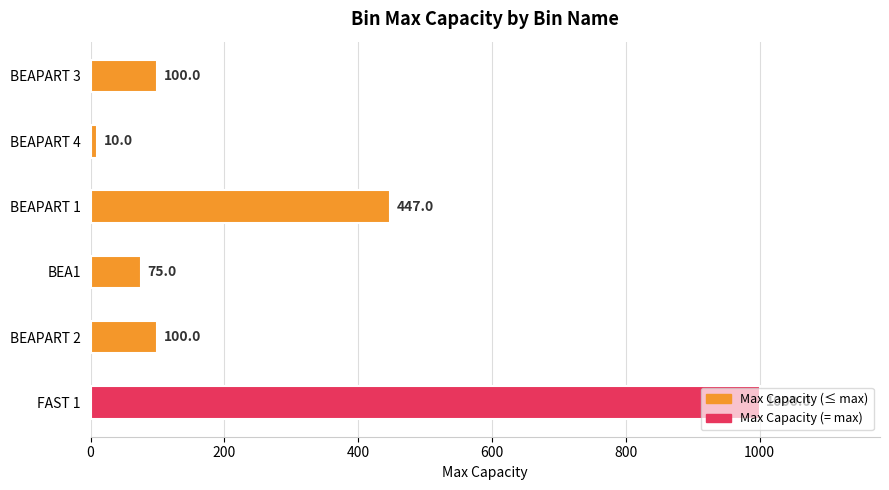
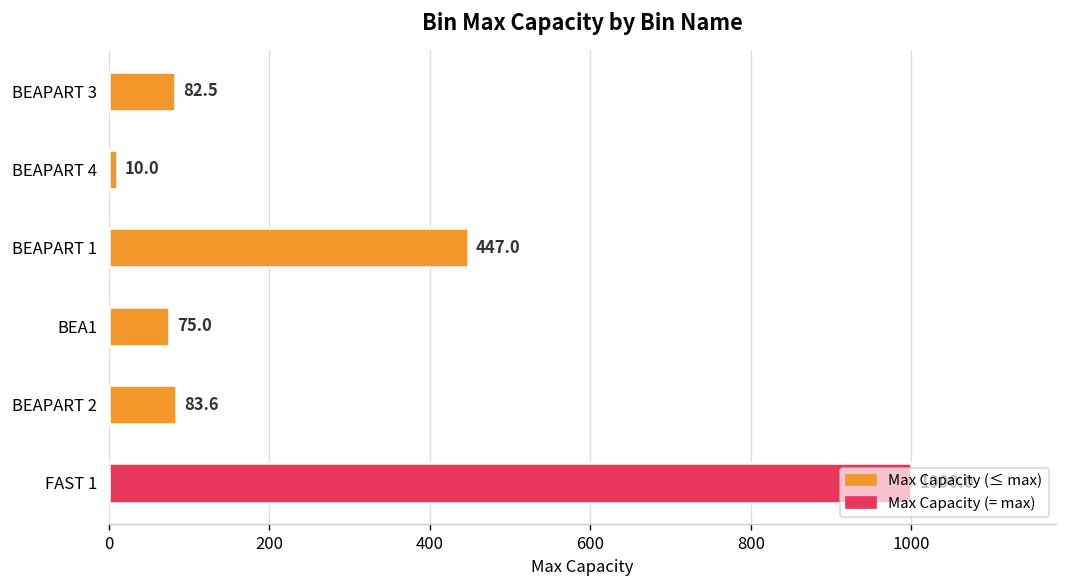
  {
-   "BEAPART 3": 100.0,
+   "BEAPART 3": 82.5,
    "BEAPART 4": 10.0,
    "BEAPART 1": 447.0,
    "BEA1": 75.0,
-   "BEAPART 2": 100.0
+   "BEAPART 2": 83.6
  }
